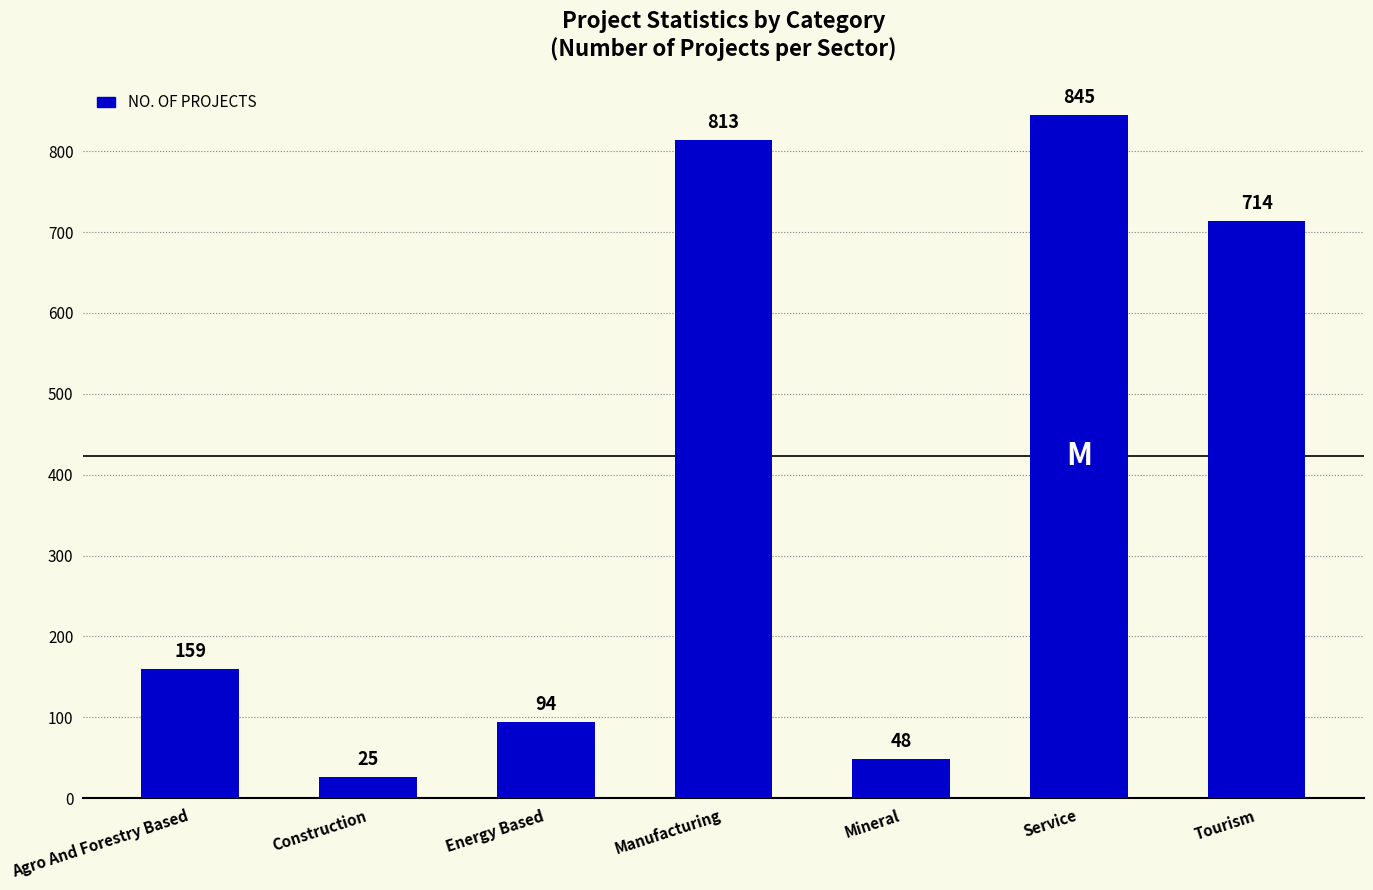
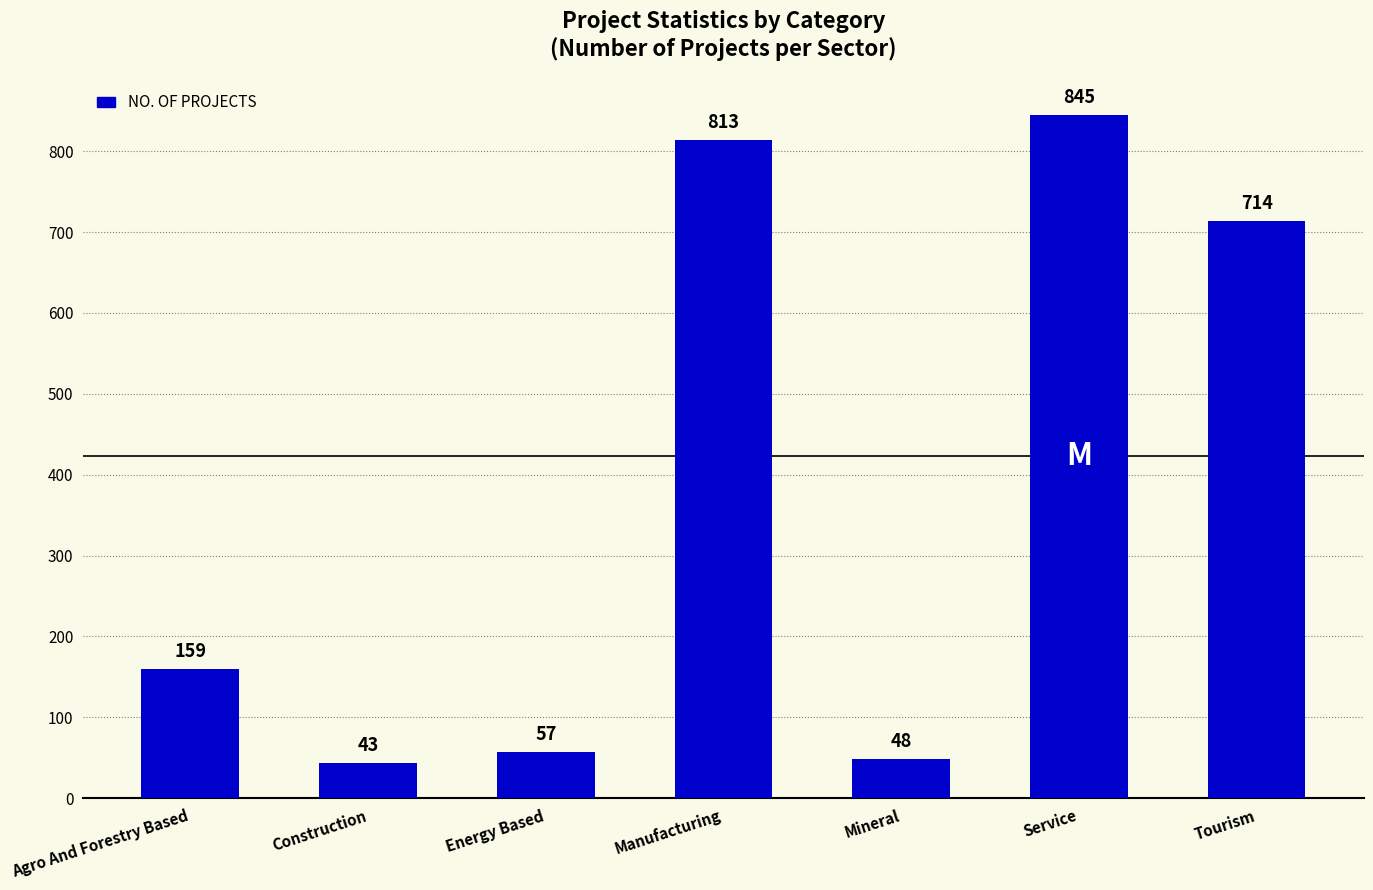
  {
-   "Construction": 25,
-   "Energy Based": 94,
+   "Construction": 43,
+   "Energy Based": 57,
    "Mineral": 48,
    "Service": 845,
    "Tourism": 714
  }
